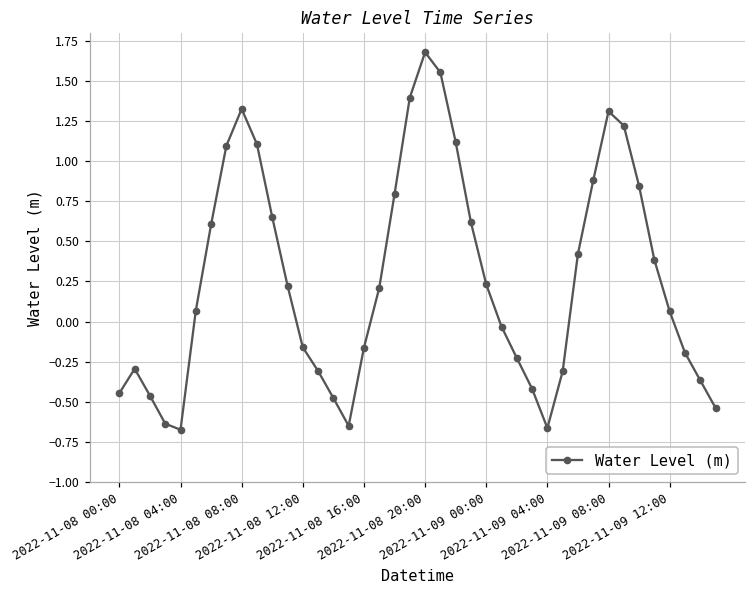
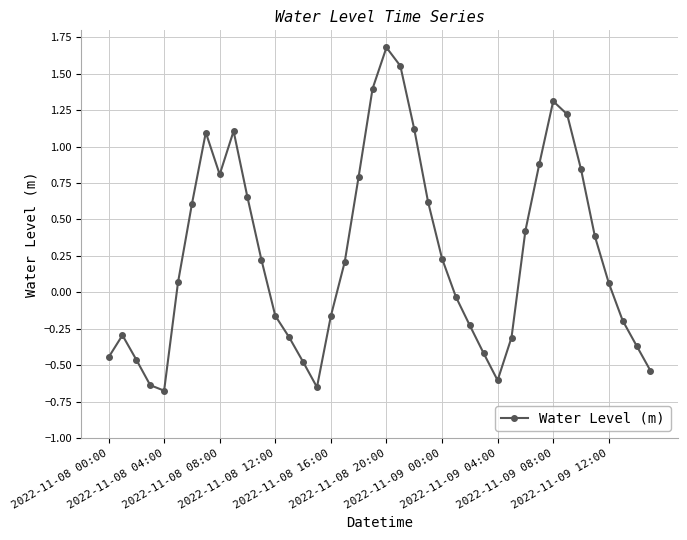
  {
    "2022-11-08 00:00": -0.45,
    "2022-11-08 04:00": -0.67,
-   "2022-11-08 08:00": 1.33,
+   "2022-11-08 08:00": 0.81,
    "2022-11-08 12:00": -0.16,
    "2022-11-08 16:00": -0.16,
    "2022-11-08 20:00": 1.68,
    "2022-11-09 00:00": 0.23,
-   "2022-11-09 04:00": -0.66,
+   "2022-11-09 04:00": -0.60,
    "2022-11-09 08:00": 1.31,
    "2022-11-09 12:00": 0.06
  }
